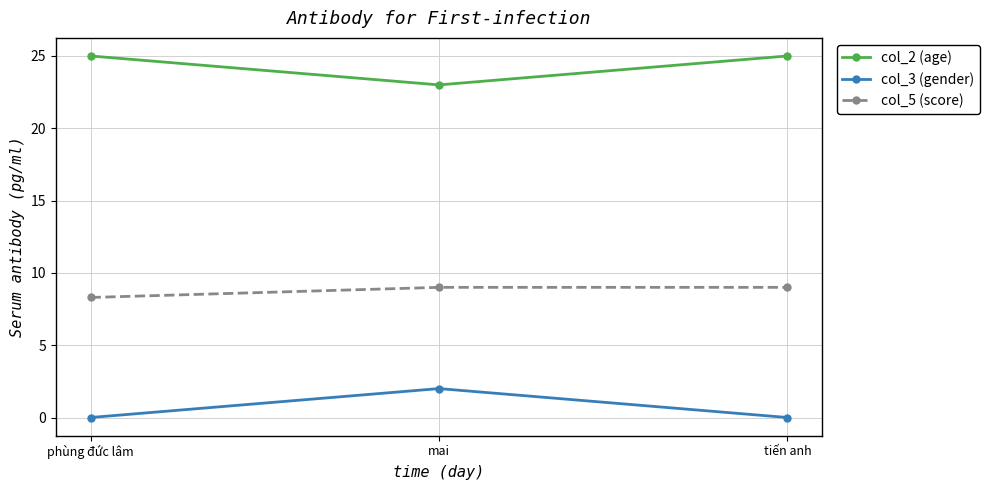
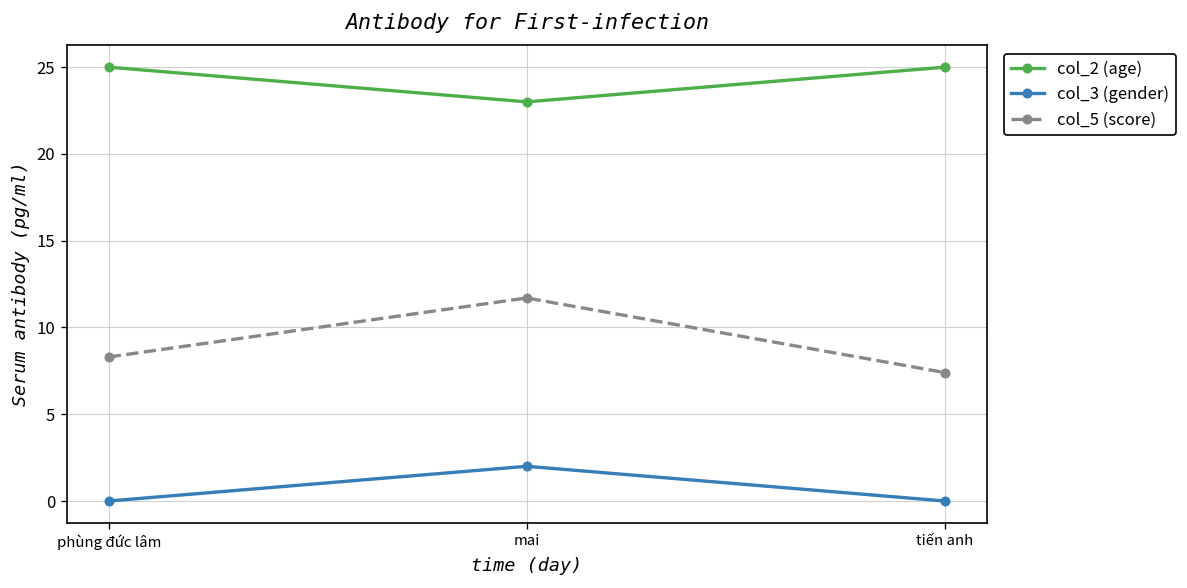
  {
    "col_2 (age)": {
      "phùng đức lâm": 25.0,
      "mai": 23.0,
      "tiến anh": 25.0
    },
    "col_3 (gender)": {
      "phùng đức lâm": 0.0,
      "mai": 2.0,
      "tiến anh": 0.0
    },
    "col_5 (score)": {
      "phùng đức lâm": 8.3,
-     "mai": 9.0,
-     "tiến anh": 9.0
+     "mai": 11.7,
+     "tiến anh": 7.4
    }
  }
